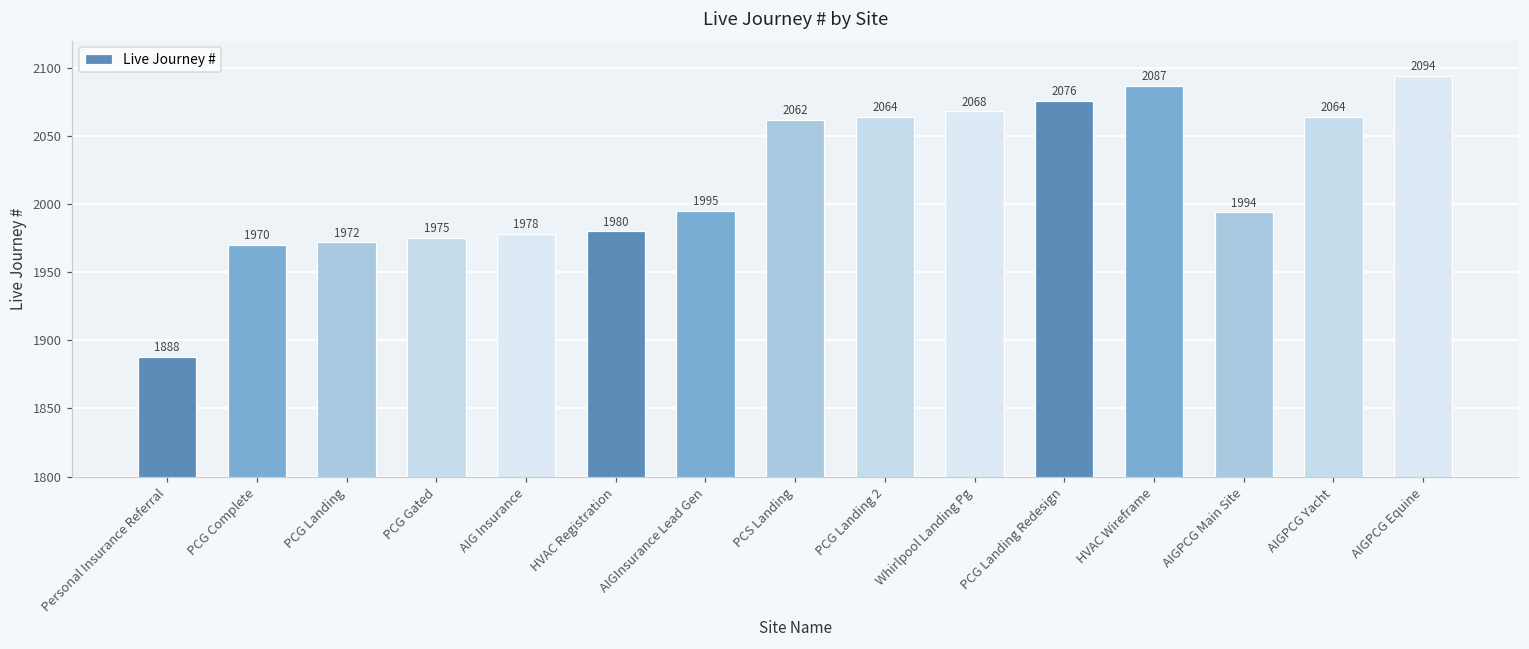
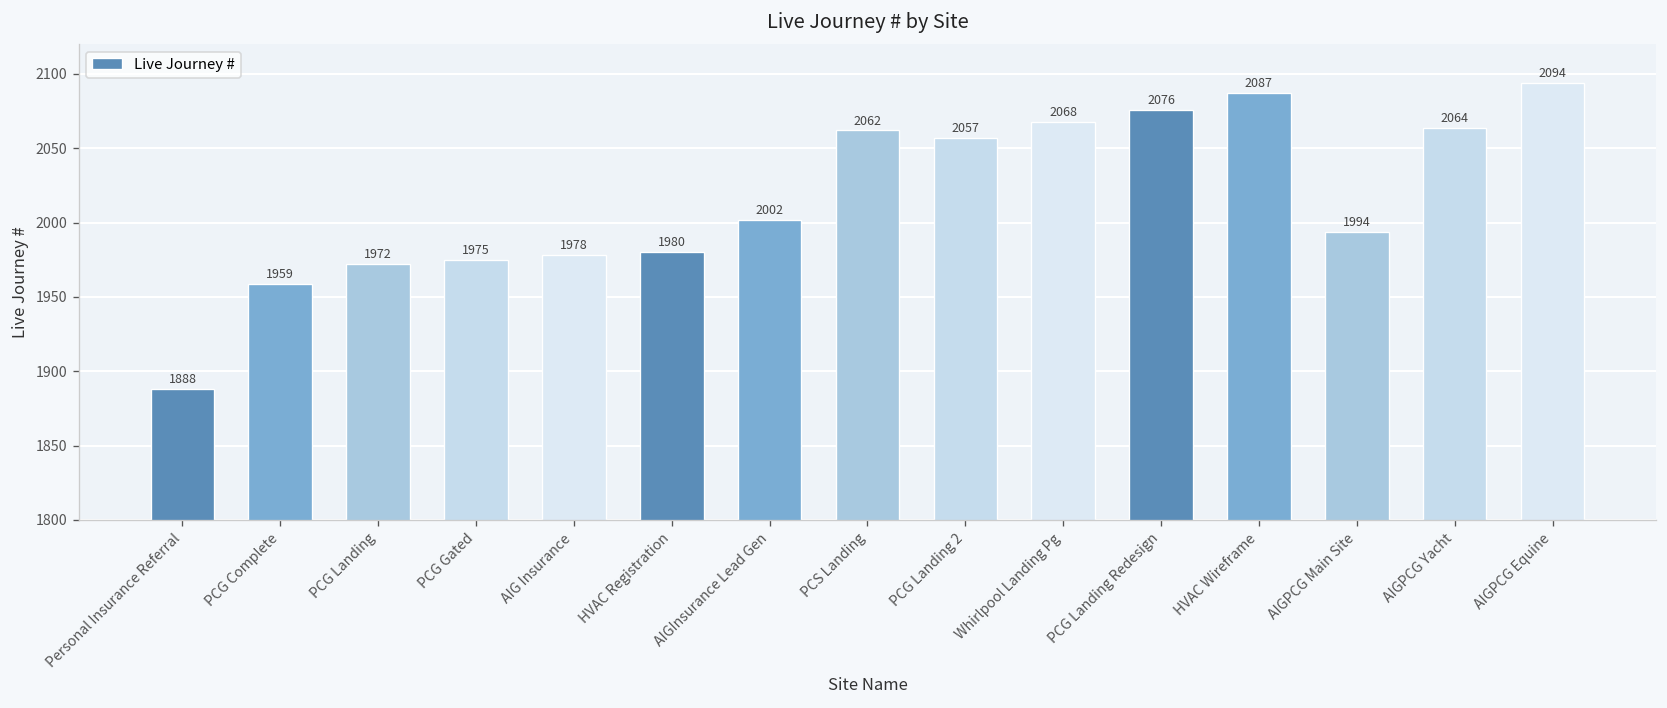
  {
    "Personal Insurance Referral": 1888,
-   "PCG Complete": 1970,
+   "PCG Complete": 1959,
    "PCG Landing": 1972,
    "PCG Gated": 1975,
    "AIG Insurance": 1978,
    "HVAC Registration": 1980,
-   "AIGInsurance Lead Gen": 1995,
+   "AIGInsurance Lead Gen": 2002,
    "PCS Landing": 2062,
-   "PCG Landing 2": 2064,
+   "PCG Landing 2": 2057,
    "Whirlpool Landing Pg": 2068,
    "PCG Landing Redesign": 2076,
    "HVAC Wireframe": 2087,
    "AIGPCG Main Site": 1994,
    "AIGPCG Yacht": 2064,
    "AIGPCG Equine": 2094
  }
